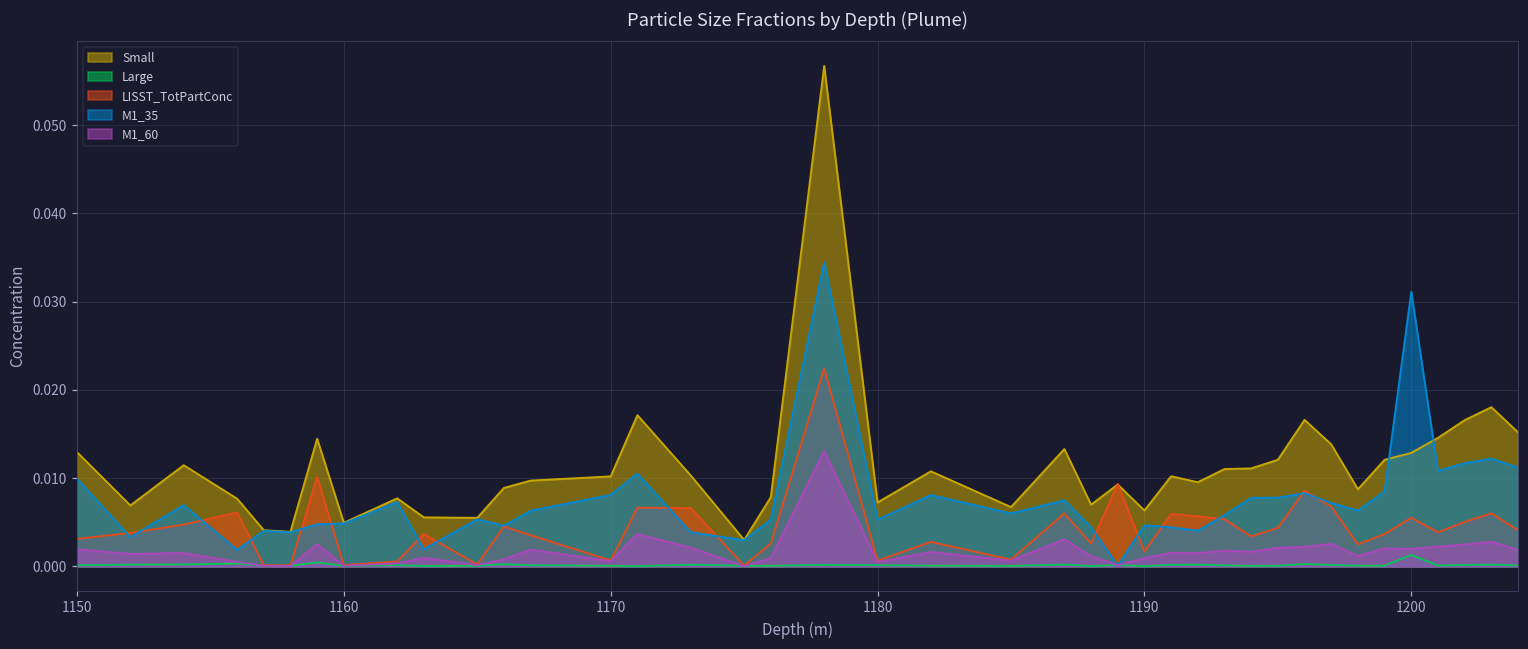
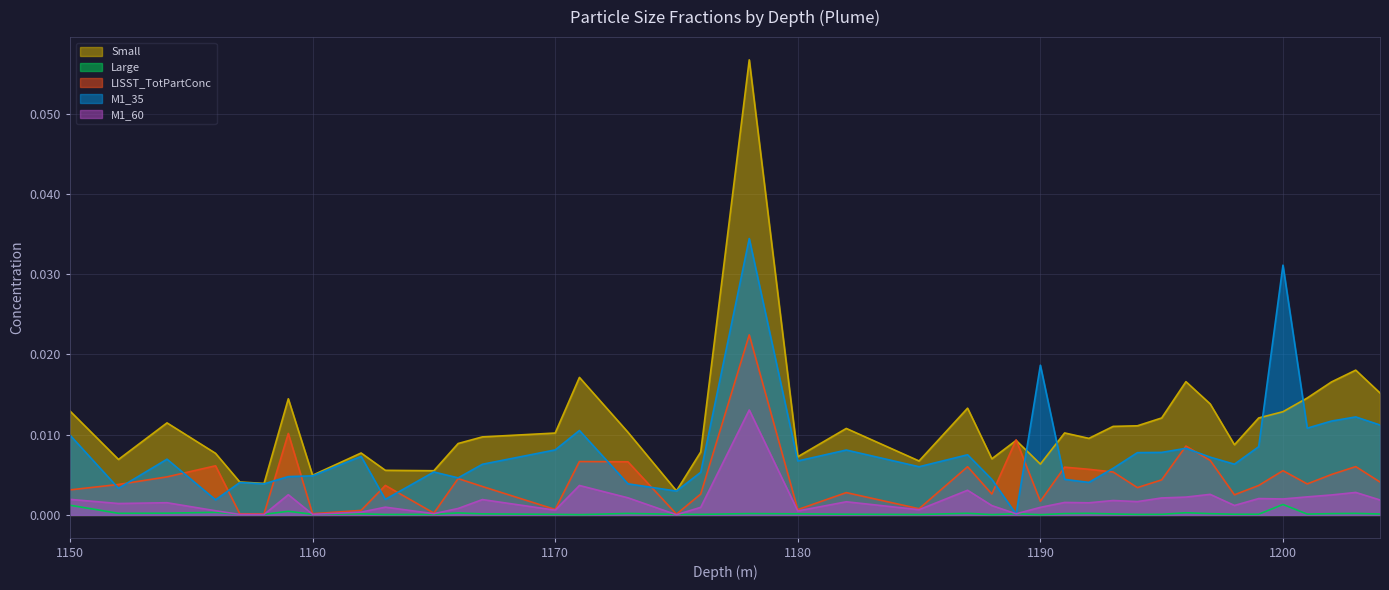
  {
    "Small": {
      "1150": 0.013,
      "1170": 0.010,
      "1180": 0.007,
      "1190": 0.006,
      "1200": 0.013
    },
    "Large": {
-     "1150": 0.000,
+     "1150": 0.001,
      "1170": 0.000,
      "1180": 0.000,
      "1190": 0.000,
      "1200": 0.001
    },
    "LISST_TotPartConc": {
      "1150": 0.003,
      "1190": 0.002,
      "1200": 0.006
    },
    "M1_35": {
      "1150": 0.010,
      "1170": 0.008,
-     "1180": 0.005,
-     "1190": 0.005,
+     "1180": 0.007,
+     "1190": 0.019,
      "1200": 0.031
    },
    "M1_60": {
      "1150": 0.002,
      "1190": 0.001,
      "1200": 0.002
    }
  }
